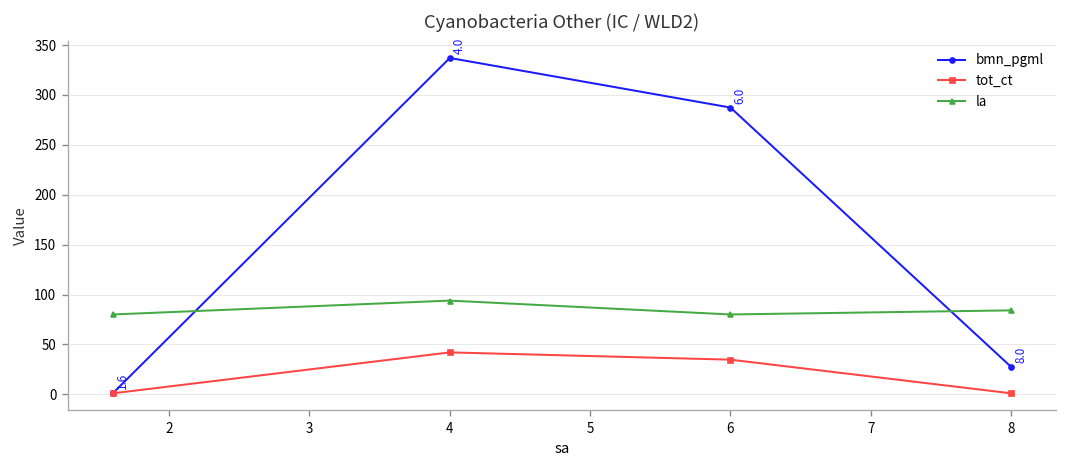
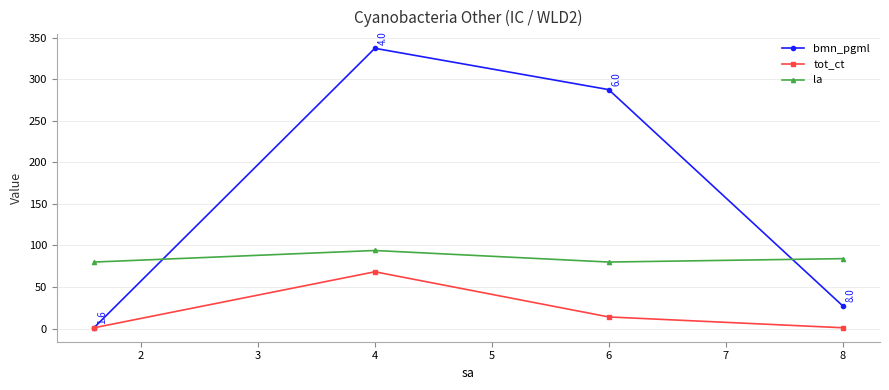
  {
    "tot_ct": {
-     "4": 40,
-     "6": 30,
+     "4": 70,
+     "6": 10,
      "8": 0
    },
    "la": {
      "4": 90,
      "6": 80,
      "8": 80
    }
  }
